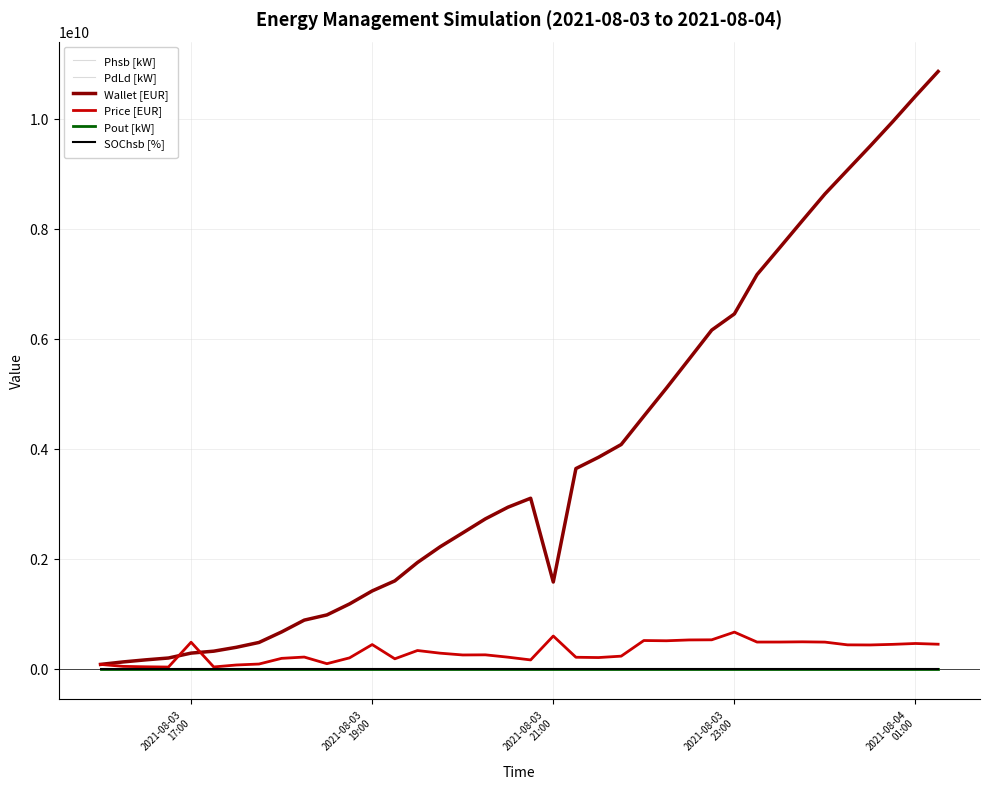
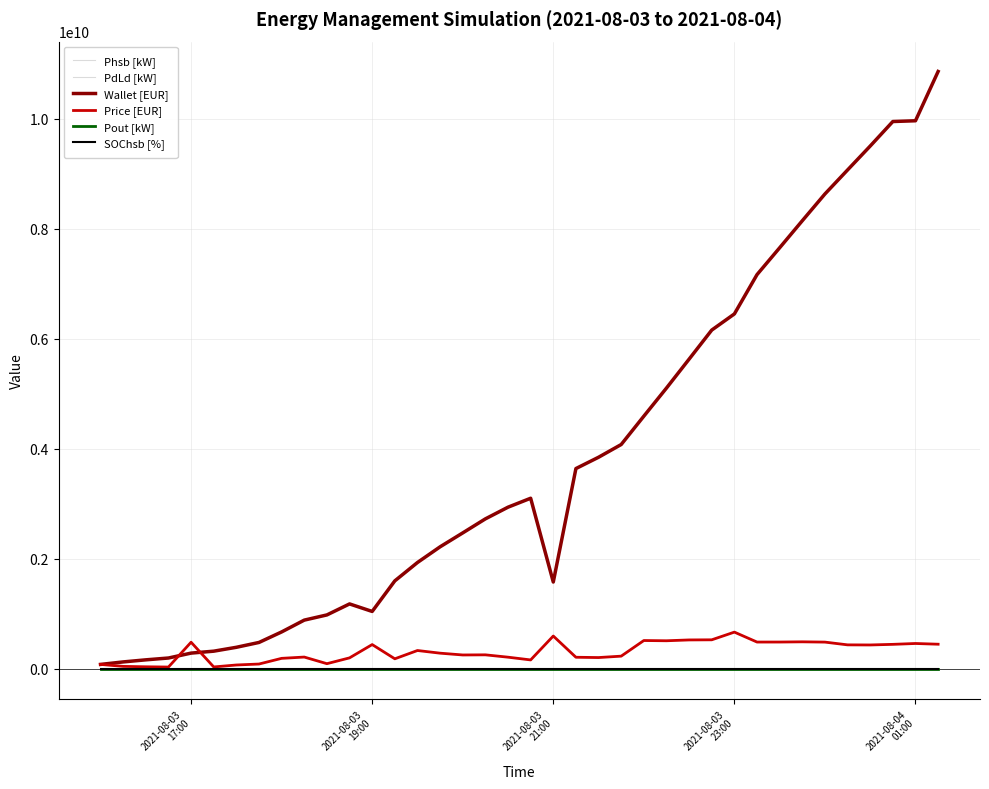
  {
    "SOChsb [%]": {
      "2021-08-03 17:00": 0,
      "2021-08-03 19:00": 0,
      "2021-08-03 21:00": 0,
      "2021-08-03 23:00": 0,
      "2021-08-04 01:00": 0
    },
    "Wallet [EUR]": {
      "2021-08-03 17:00": 300000000,
-     "2021-08-03 19:00": 1400000000,
+     "2021-08-03 19:00": 1000000000,
      "2021-08-03 21:00": 1600000000,
      "2021-08-03 23:00": 6500000000,
-     "2021-08-04 01:00": 10400000000
+     "2021-08-04 01:00": 10000000000
    },
    "Price [EUR]": {
      "2021-08-03 17:00": 500000000,
      "2021-08-03 19:00": 400000000,
      "2021-08-03 21:00": 600000000,
      "2021-08-03 23:00": 700000000,
      "2021-08-04 01:00": 500000000
    }
  }
